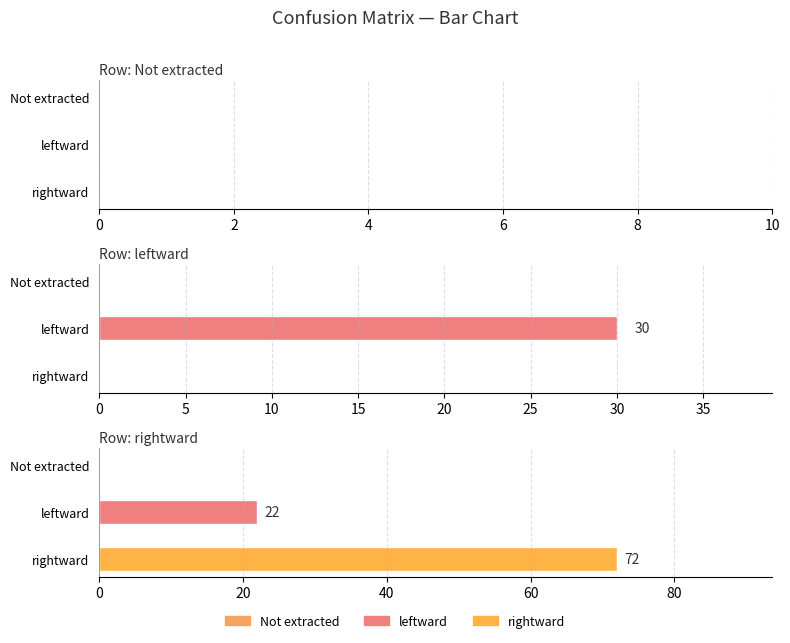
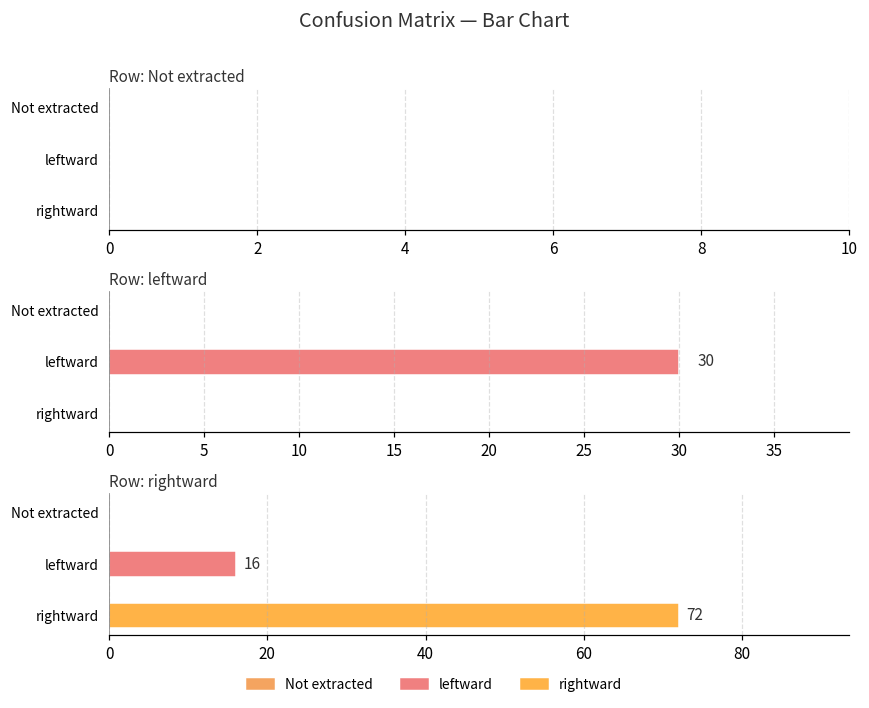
  {
    "Row: Not extracted": {
      "Not extracted": 0.0,
      "leftward": 0.0,
      "rightward": 0.0
    },
    "Row: leftward": {
      "leftward": 30
    },
    "Row: rightward": {
-     "leftward": 22,
+     "leftward": 16,
      "rightward": 72
    }
  }
